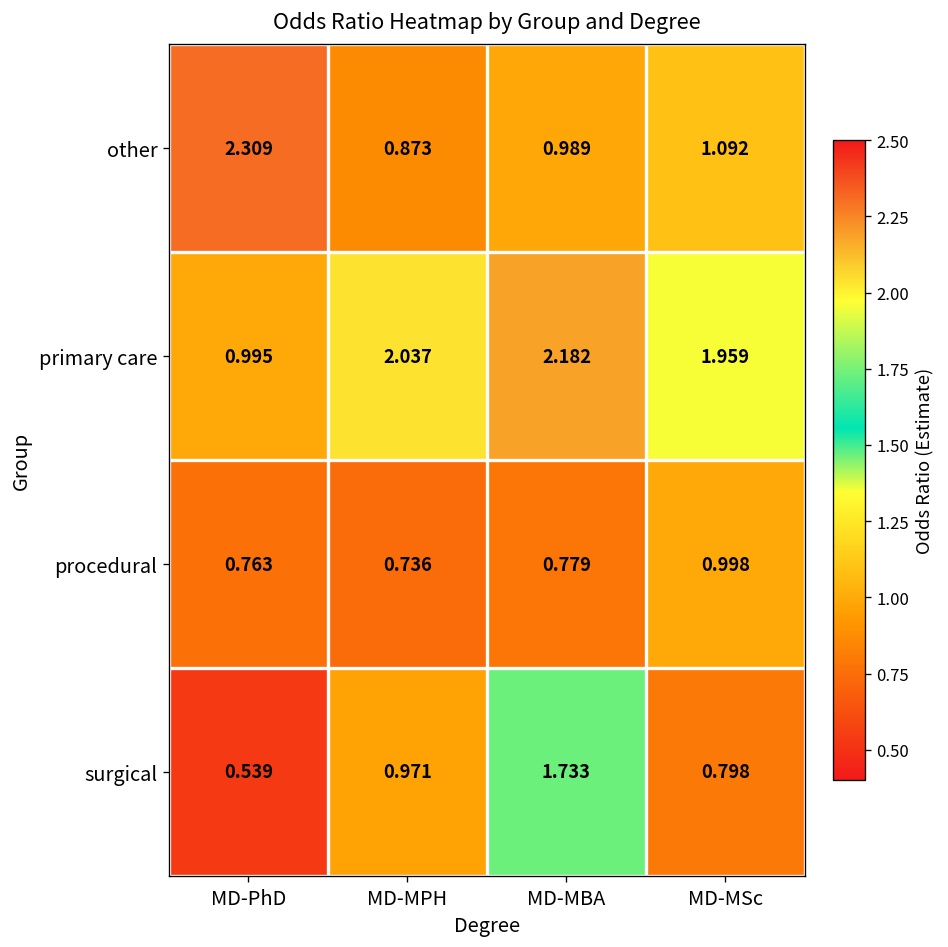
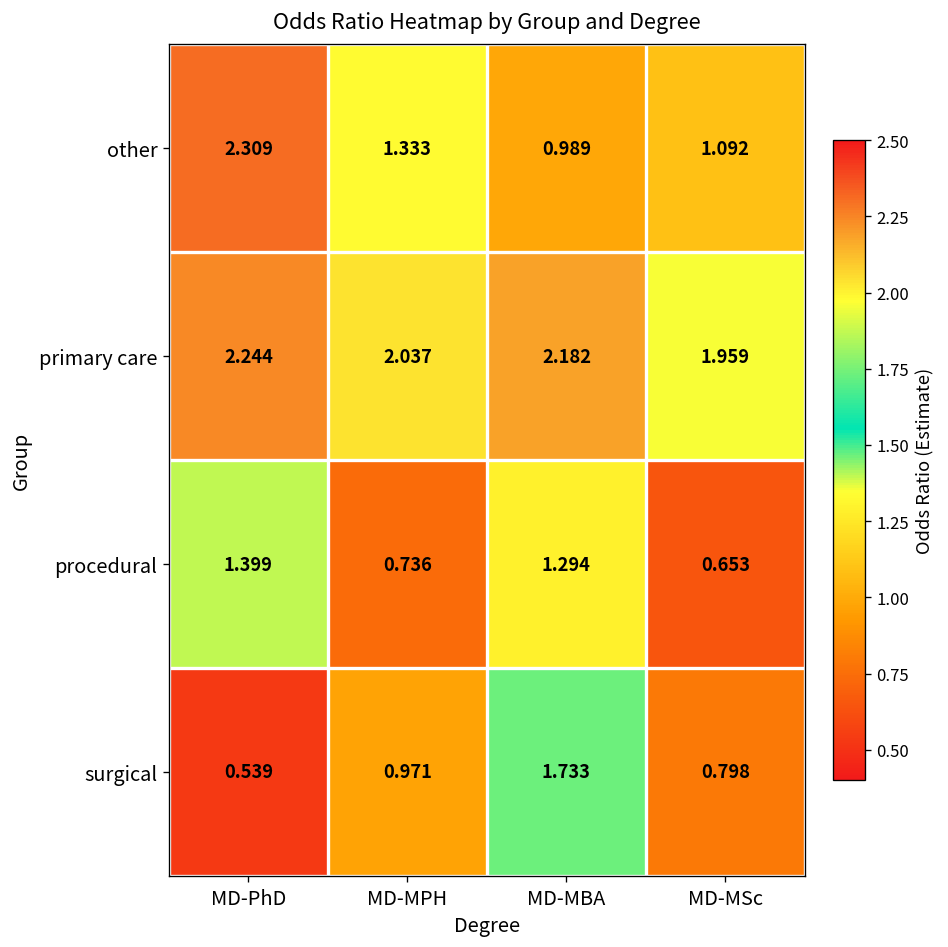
  {
    "other": {
      "MD-PhD": 2.309,
-     "MD-MPH": 0.873,
+     "MD-MPH": 1.333,
      "MD-MBA": 0.989,
      "MD-MSc": 1.092
    },
    "primary care": {
-     "MD-PhD": 0.995,
+     "MD-PhD": 2.244,
      "MD-MPH": 2.037,
      "MD-MBA": 2.182,
      "MD-MSc": 1.959
    },
    "procedural": {
-     "MD-PhD": 0.763,
+     "MD-PhD": 1.399,
      "MD-MPH": 0.736,
-     "MD-MBA": 0.779,
-     "MD-MSc": 0.998
+     "MD-MBA": 1.294,
+     "MD-MSc": 0.653
    },
    "surgical": {
      "MD-PhD": 0.539,
      "MD-MPH": 0.971,
      "MD-MBA": 1.733,
      "MD-MSc": 0.798
    }
  }
